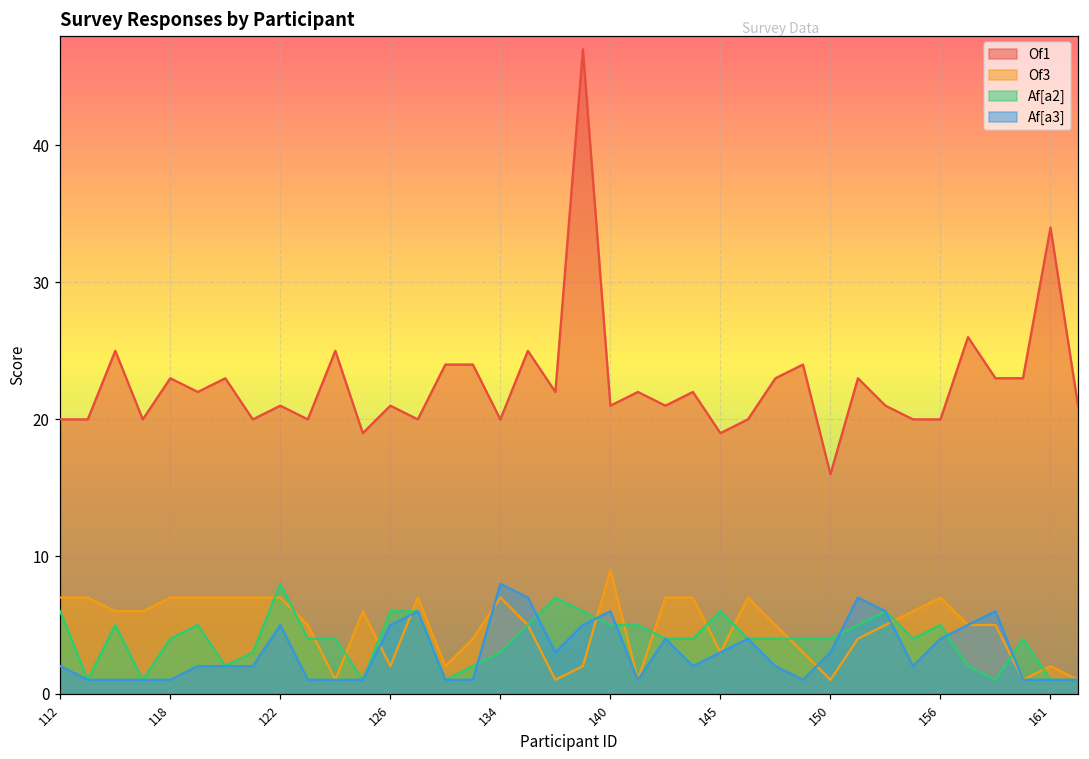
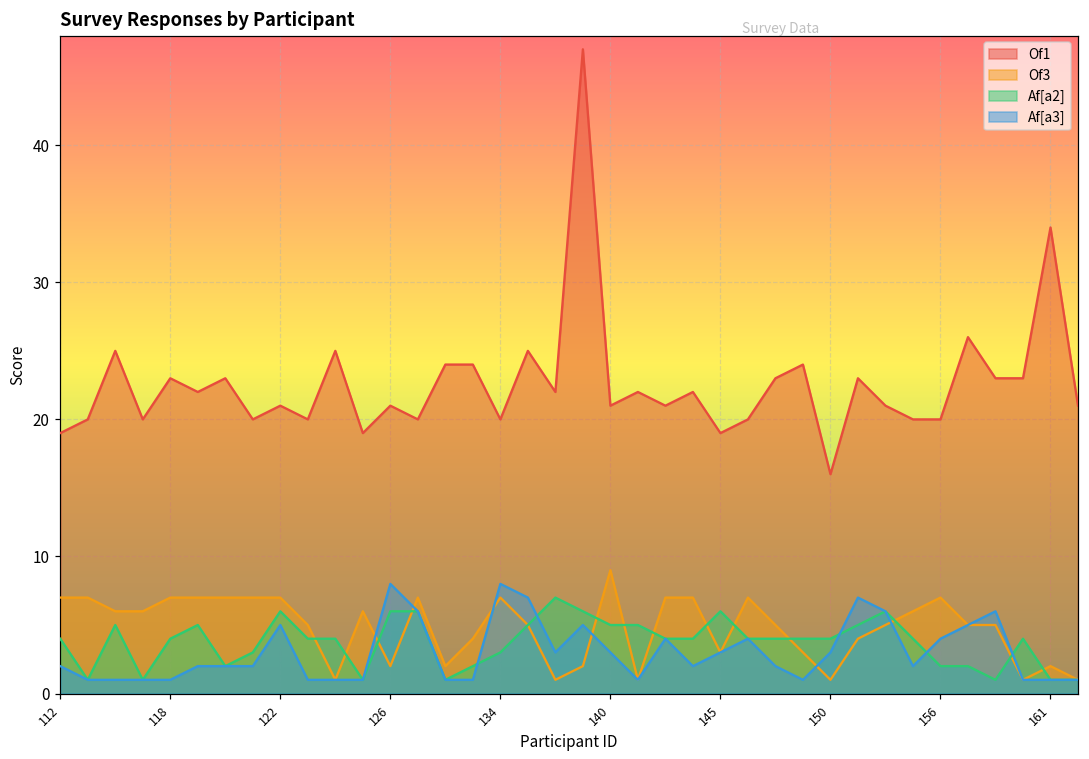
  {
    "Of1": {
-     "112": 20,
+     "112": 19,
      "118": 23,
      "122": 21,
      "126": 21,
      "134": 20,
      "140": 21,
      "145": 19,
      "150": 16,
      "156": 20,
      "161": 34
    },
    "Of3": {
      "112": 7,
      "118": 7,
      "122": 7,
      "126": 2,
      "134": 7,
      "140": 9,
      "150": 1,
      "156": 7,
      "161": 2
    },
    "Af[a2]": {
-     "112": 6,
+     "112": 4,
      "118": 4,
-     "122": 8,
+     "122": 6,
      "126": 6,
      "134": 3,
      "140": 5,
      "145": 6,
      "150": 4,
-     "156": 5
+     "156": 2
    },
    "Af[a3]": {
      "112": 2,
      "118": 1,
      "122": 5,
-     "126": 5,
+     "126": 8,
      "134": 8,
-     "140": 6,
+     "140": 3,
      "150": 3,
      "156": 4
    }
  }
